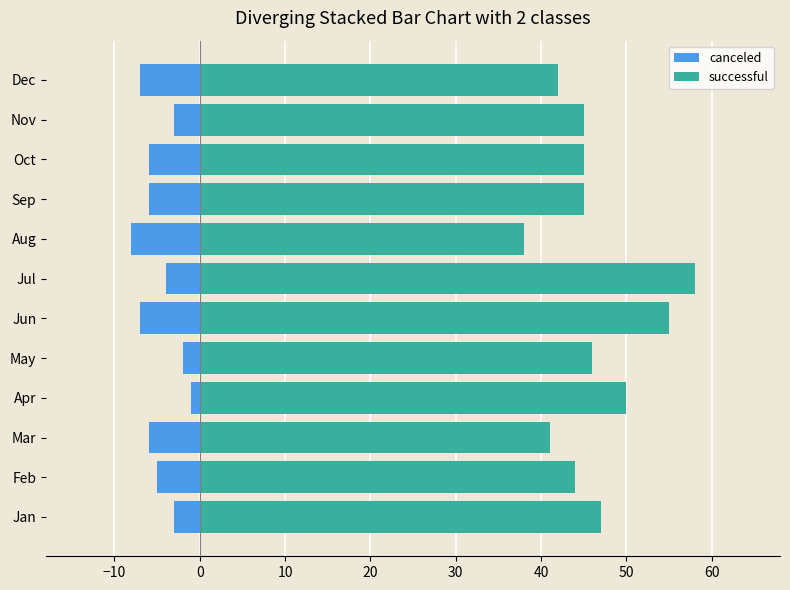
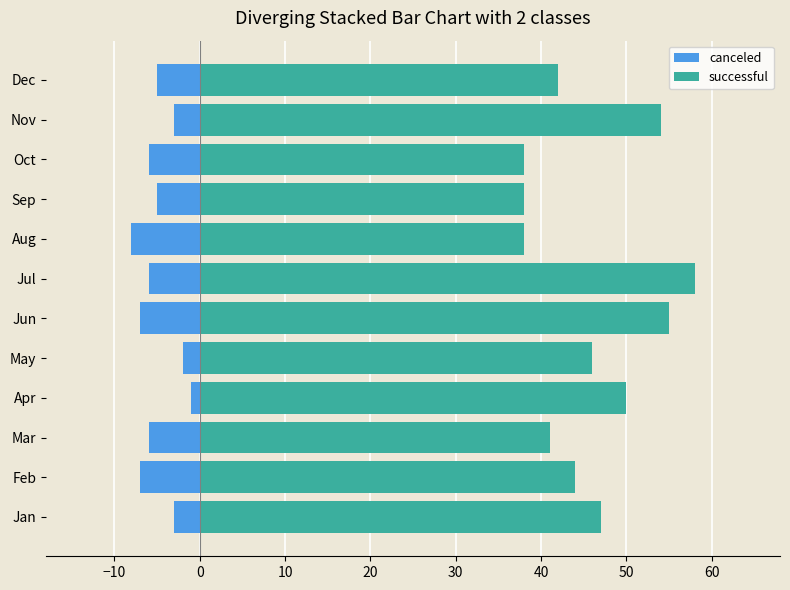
  {
    "canceled": {
-     "Dec": -7,
+     "Dec": -5,
      "Nov": -3,
      "Oct": -6,
-     "Sep": -6,
+     "Sep": -5,
      "Aug": -8,
-     "Jul": -4,
+     "Jul": -6,
      "Jun": -7,
      "May": -2,
      "Apr": -1,
      "Mar": -6,
-     "Feb": -5,
+     "Feb": -7,
      "Jan": -3
    },
    "successful": {
      "Dec": 42,
-     "Nov": 45,
-     "Oct": 45,
-     "Sep": 45,
+     "Nov": 54,
+     "Oct": 38,
+     "Sep": 38,
      "Aug": 38,
      "Jul": 58,
      "Jun": 55,
      "May": 46,
      "Apr": 50,
      "Mar": 41,
      "Feb": 44,
      "Jan": 47
    }
  }
